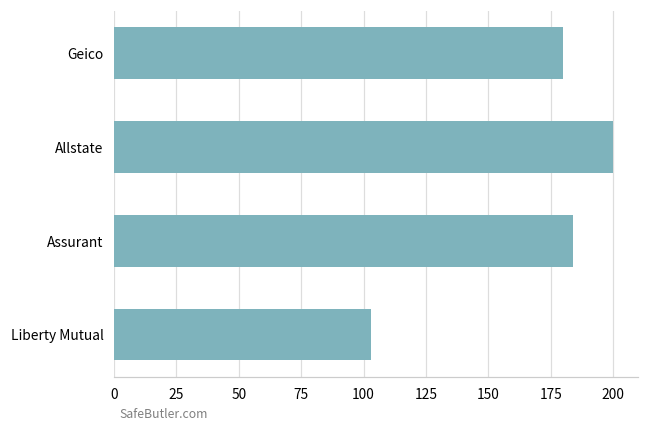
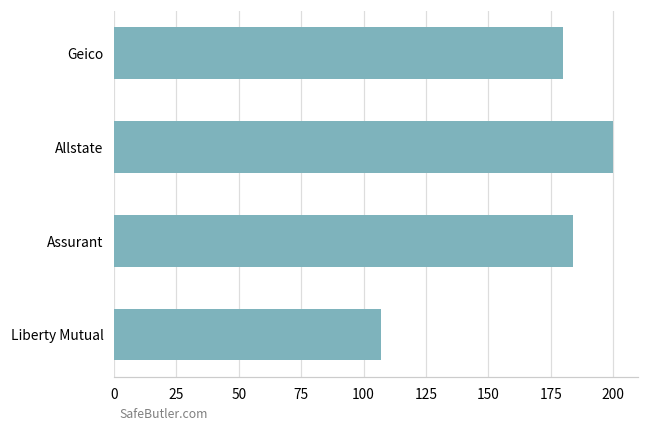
  {
    "Geico": 180,
    "Allstate": 200,
    "Assurant": 184,
-   "Liberty Mutual": 103
+   "Liberty Mutual": 107
  }
